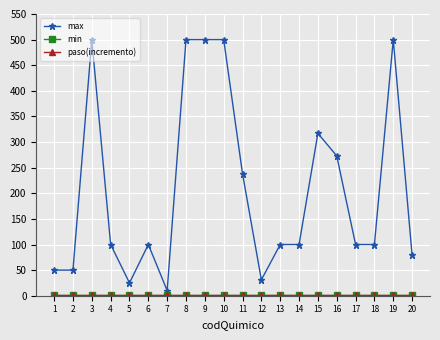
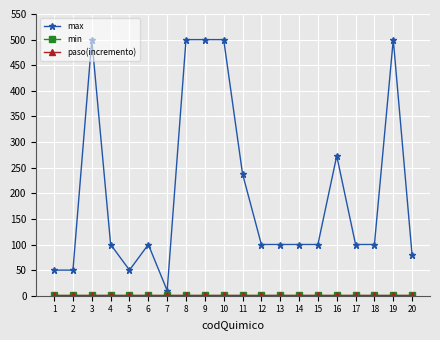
  {
    "max": {
      "1": 50,
      "2": 50,
      "4": 100,
-     "5": 30,
+     "5": 50,
      "6": 100,
      "7": 10,
      "8": 500,
      "9": 500,
      "10": 500,
      "11": 240,
-     "12": 30,
+     "12": 100,
      "13": 100,
      "14": 100,
-     "15": 320,
+     "15": 100,
      "16": 270,
      "17": 100,
      "18": 100,
      "19": 500,
      "20": 80
    },
    "paso(incremento)": {
      "1": 0,
      "2": 0,
      "3": 0,
      "4": 0,
      "5": 0,
      "6": 0,
      "7": 0,
      "8": 0,
      "9": 0,
      "10": 0,
      "11": 0,
      "12": 0,
      "13": 0,
      "14": 0,
      "15": 0,
      "16": 0,
      "17": 0,
      "18": 0,
      "19": 0,
      "20": 0
    }
  }
